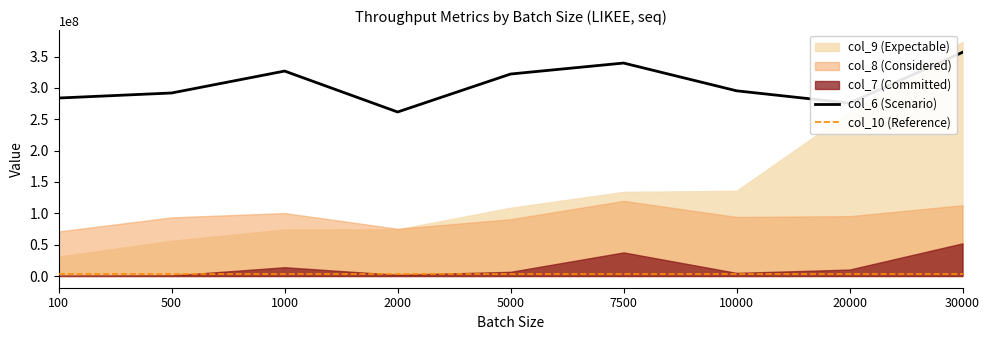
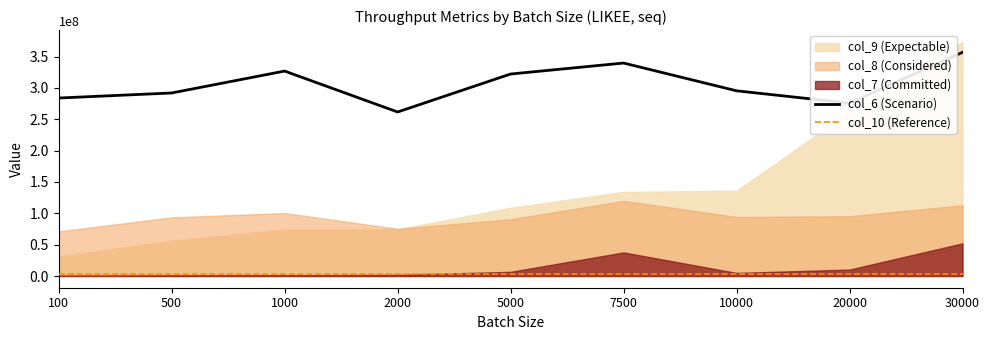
  {
    "col_6 (Scenario)": {
      "100": 280000000,
      "500": 290000000,
      "1000": 330000000,
      "2000": 260000000,
      "5000": 320000000,
      "7500": 340000000,
      "10000": 300000000,
      "30000": 360000000
    },
    "col_7 (Committed)": {
-     "1000": 10000000,
+     "1000": 0,
      "5000": 10000000,
      "7500": 40000000,
      "10000": 0,
      "20000": 10000000,
      "30000": 50000000
    }
  }
